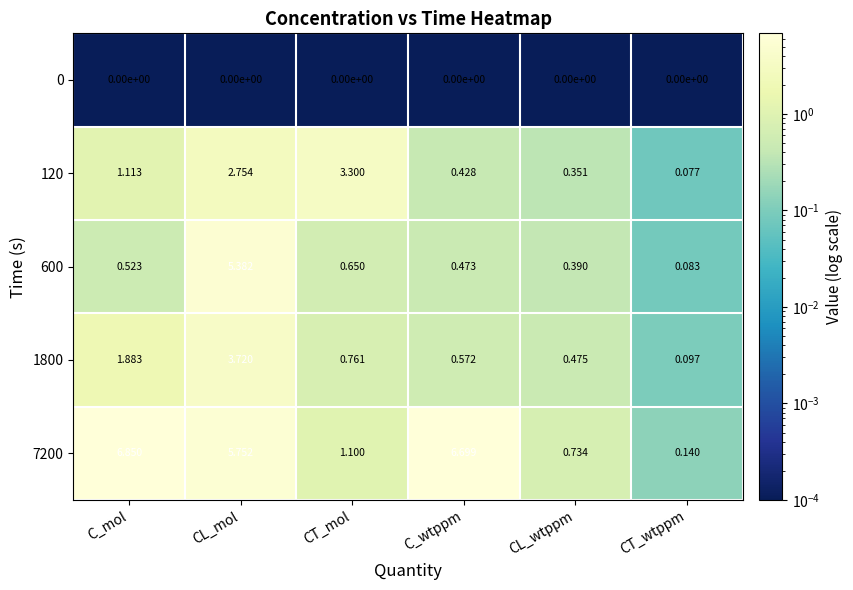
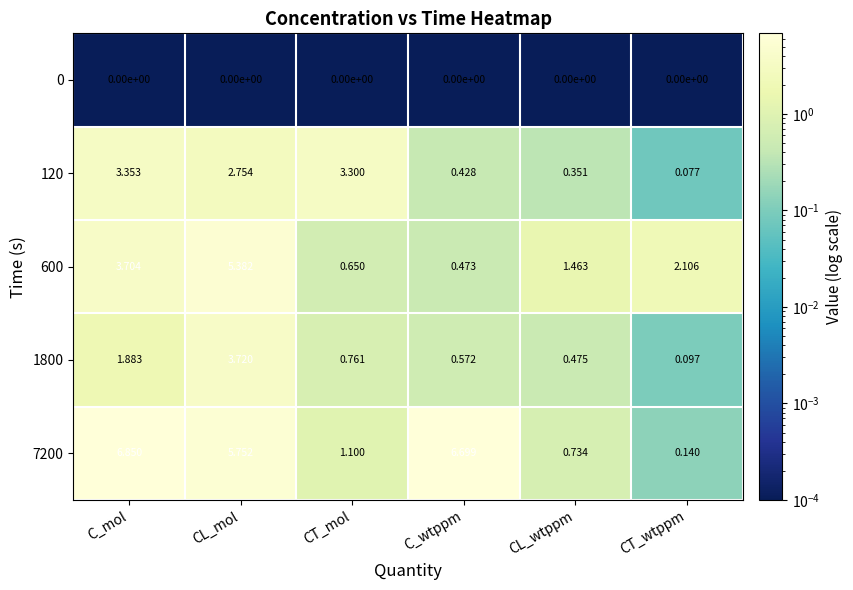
  {
    "0": {
      "C_mol": "0.00e+00",
      "CL_mol": "0.00e+00",
      "CT_mol": "0.00e+00",
      "C_wtppm": "0.00e+00",
      "CL_wtppm": "0.00e+00",
      "CT_wtppm": "0.00e+00"
    },
    "120": {
-     "C_mol": "1.113",
+     "C_mol": "3.353",
      "CL_mol": "2.754",
      "CT_mol": "3.300",
      "C_wtppm": "0.428",
      "CL_wtppm": "0.351",
      "CT_wtppm": "0.077"
    },
    "600": {
-     "C_mol": "0.523",
+     "C_mol": "3.704",
      "CT_mol": "0.650",
      "C_wtppm": "0.473",
-     "CL_wtppm": "0.390",
-     "CT_wtppm": "0.083"
+     "CL_wtppm": "1.463",
+     "CT_wtppm": "2.106"
    },
    "1800": {
      "C_mol": "1.883",
      "CL_mol": "3.720",
      "CT_mol": "0.761",
      "C_wtppm": "0.572",
      "CL_wtppm": "0.475",
      "CT_wtppm": "0.097"
    },
    "7200": {
      "CT_mol": "1.100",
      "CL_wtppm": "0.734",
      "CT_wtppm": "0.140"
    }
  }
